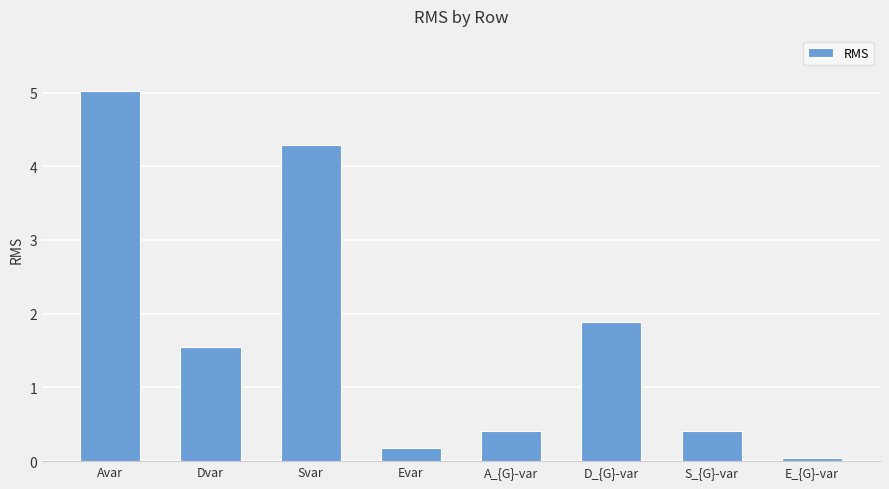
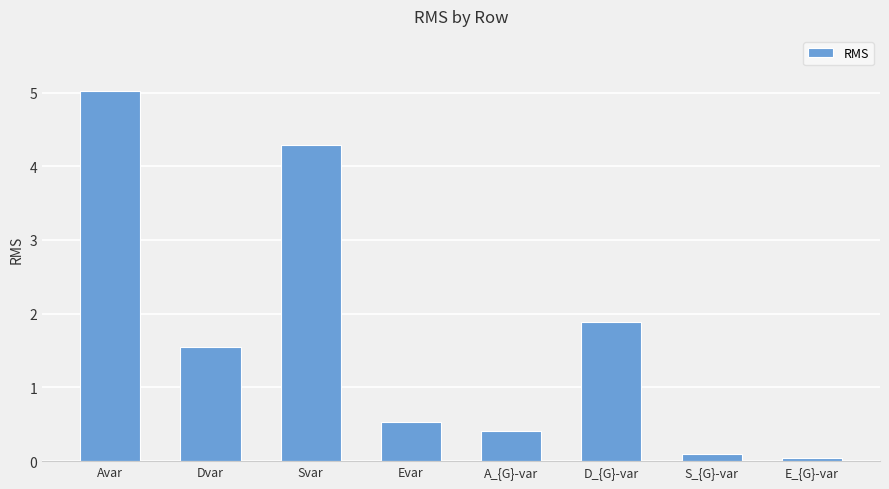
  {
    "Avar": 5.0,
    "Dvar": 1.5,
    "Svar": 4.3,
-   "Evar": 0.2,
+   "Evar": 0.5,
    "A_{G}-var": 0.4,
    "D_{G}-var": 1.9,
-   "S_{G}-var": 0.4,
+   "S_{G}-var": 0.1,
    "E_{G}-var": 0.0
  }
